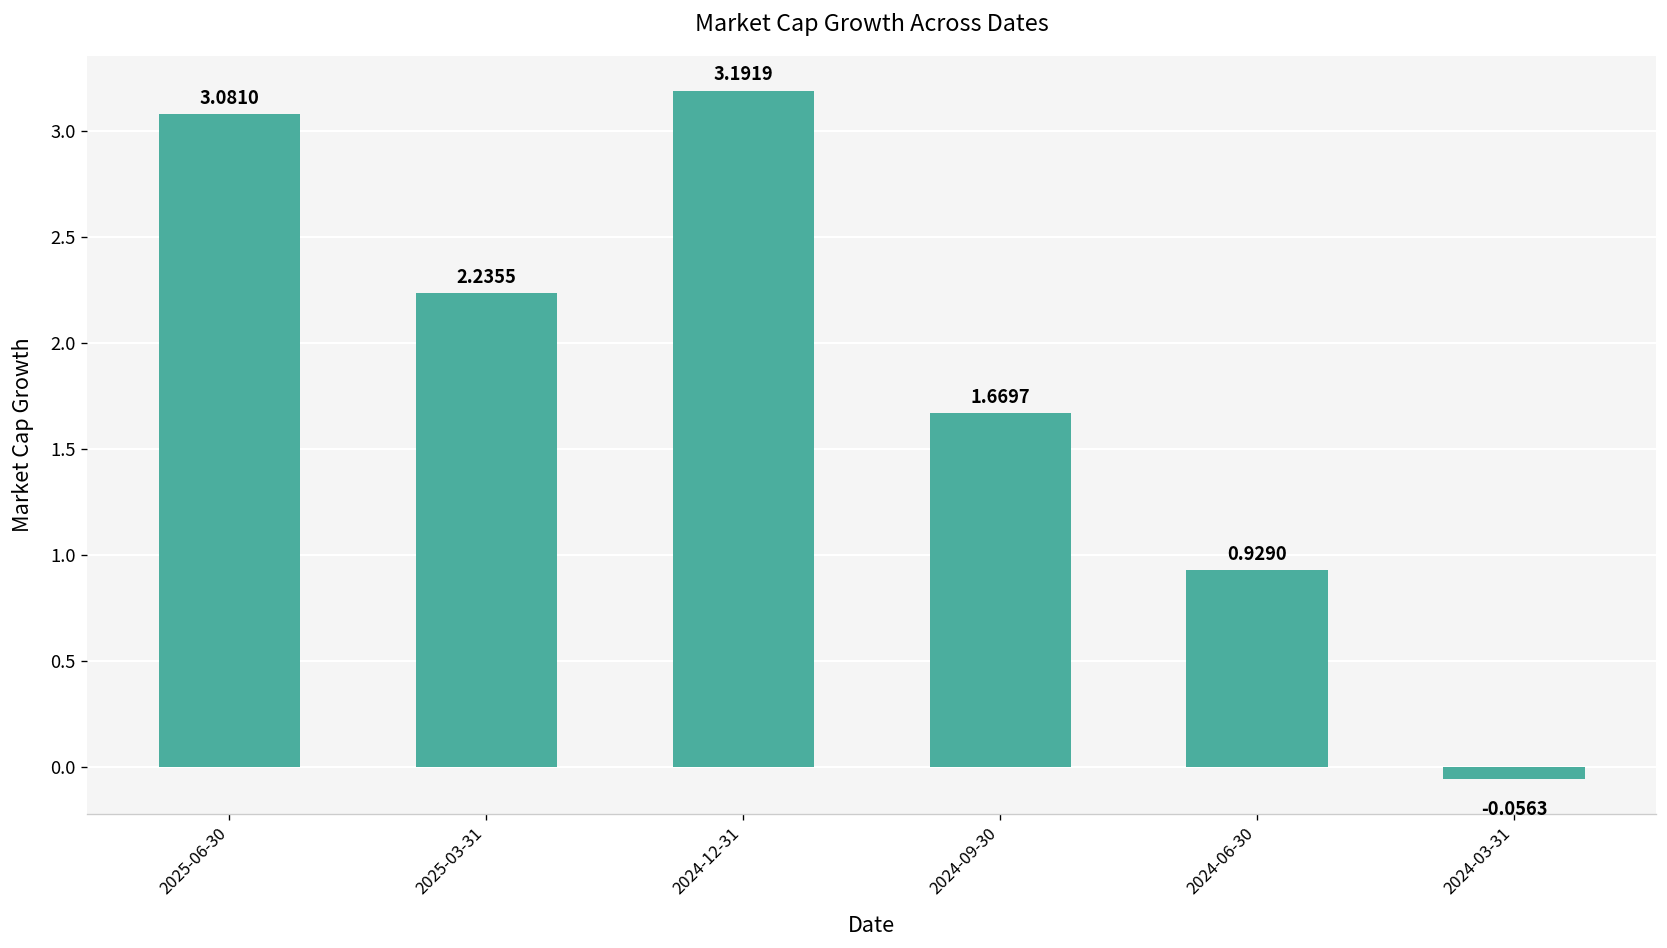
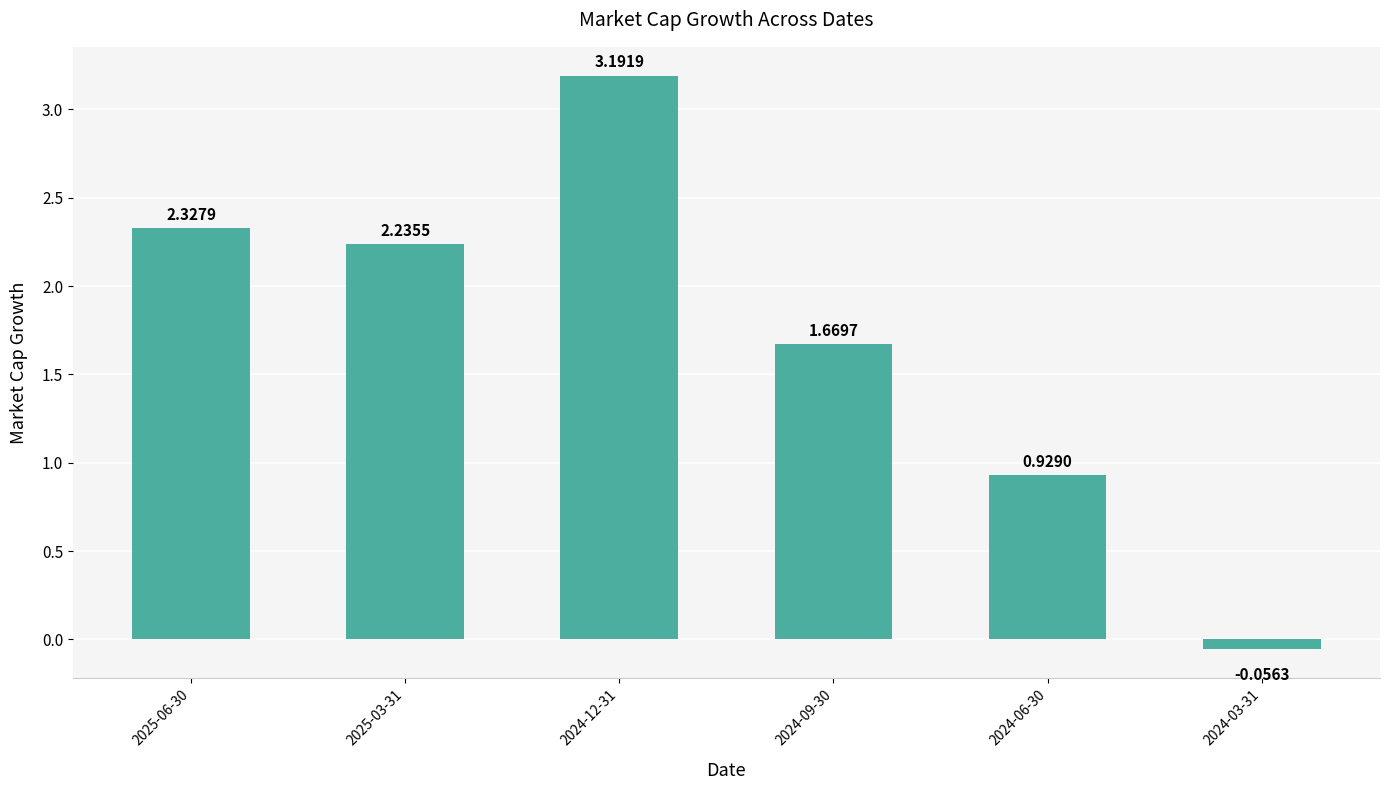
  {
-   "2025-06-30": 3.0810,
+   "2025-06-30": 2.3279,
    "2025-03-31": 2.2355,
    "2024-12-31": 3.1919,
    "2024-09-30": 1.6697,
    "2024-06-30": 0.9290,
    "2024-03-31": -0.0563
  }
